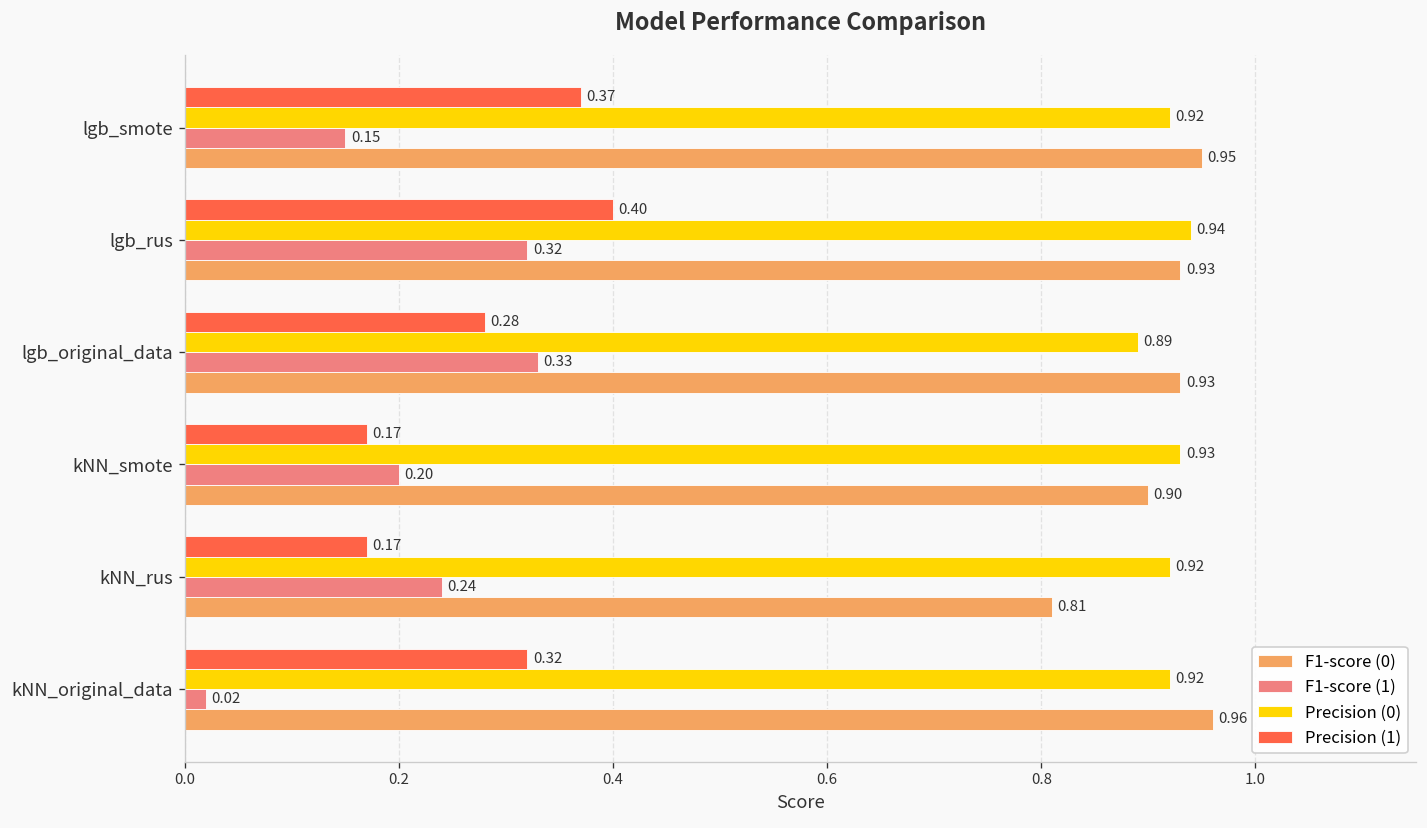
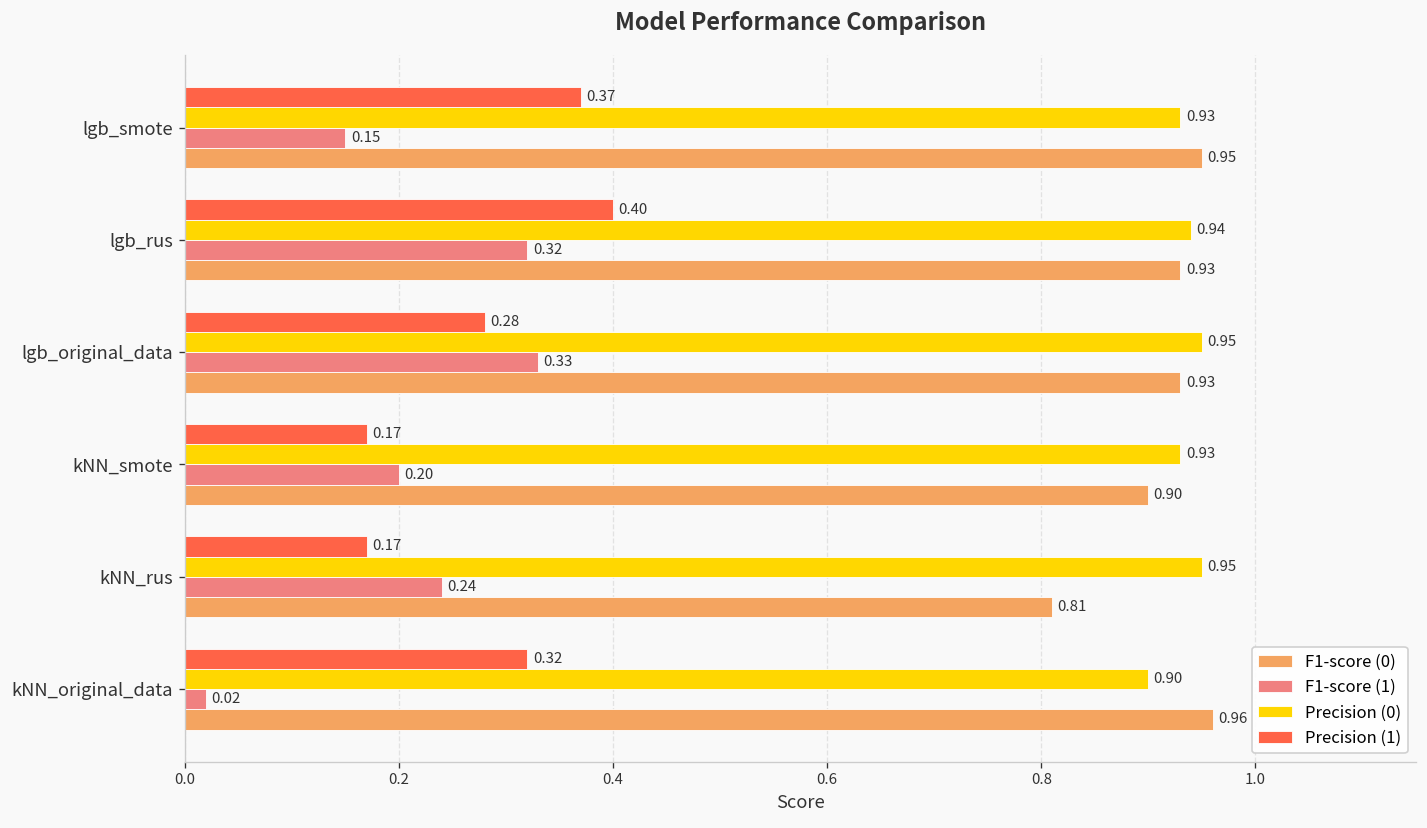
  {
    "Precision (0)": {
-     "lgb_smote": 0.92,
+     "lgb_smote": 0.93,
      "lgb_rus": 0.94,
-     "lgb_original_data": 0.89,
+     "lgb_original_data": 0.95,
      "kNN_smote": 0.93,
-     "kNN_rus": 0.92,
-     "kNN_original_data": 0.92
+     "kNN_rus": 0.95,
+     "kNN_original_data": 0.90
    },
    "Precision (1)": {
      "lgb_smote": 0.37,
      "lgb_rus": 0.40,
      "lgb_original_data": 0.28,
      "kNN_smote": 0.17,
      "kNN_rus": 0.17,
      "kNN_original_data": 0.32
    }
  }
